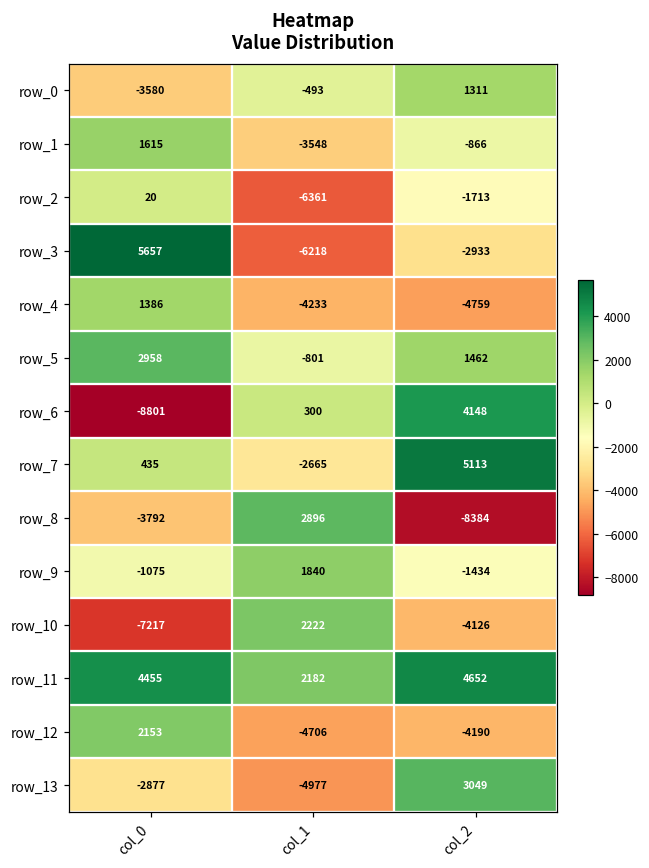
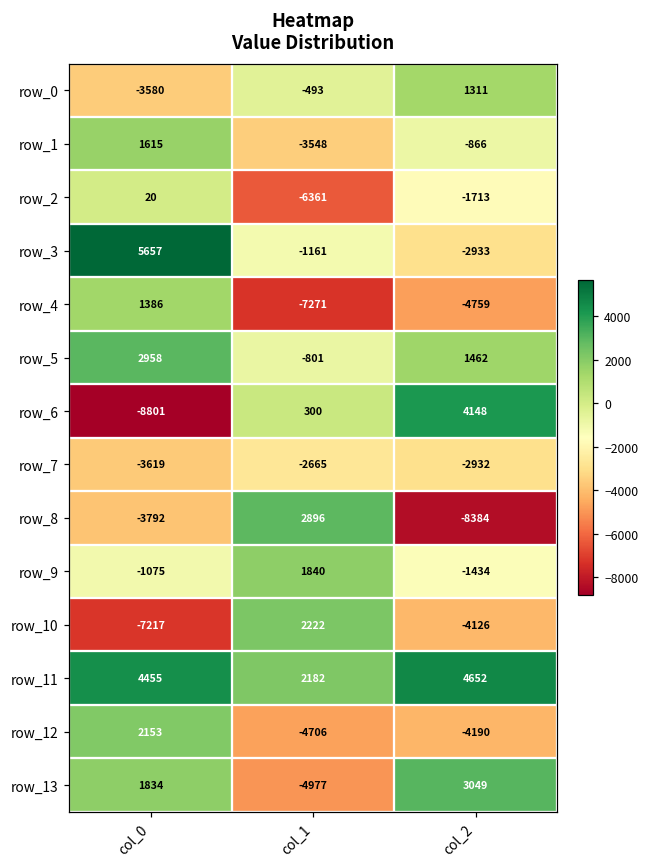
  {
    "row_0": {
      "col_0": -3580,
      "col_1": -493,
      "col_2": 1311
    },
    "row_1": {
      "col_0": 1615,
      "col_1": -3548,
      "col_2": -866
    },
    "row_2": {
      "col_0": 20,
      "col_1": -6361,
      "col_2": -1713
    },
    "row_3": {
      "col_0": 5657,
-     "col_1": -6218,
+     "col_1": -1161,
      "col_2": -2933
    },
    "row_4": {
      "col_0": 1386,
-     "col_1": -4233,
+     "col_1": -7271,
      "col_2": -4759
    },
    "row_5": {
      "col_0": 2958,
      "col_1": -801,
      "col_2": 1462
    },
    "row_6": {
      "col_0": -8801,
      "col_1": 300,
      "col_2": 4148
    },
    "row_7": {
-     "col_0": 435,
+     "col_0": -3619,
      "col_1": -2665,
-     "col_2": 5113
+     "col_2": -2932
    },
    "row_8": {
      "col_0": -3792,
      "col_1": 2896,
      "col_2": -8384
    },
    "row_9": {
      "col_0": -1075,
      "col_1": 1840,
      "col_2": -1434
    },
    "row_10": {
      "col_0": -7217,
      "col_1": 2222,
      "col_2": -4126
    },
    "row_11": {
      "col_0": 4455,
      "col_1": 2182,
      "col_2": 4652
    },
    "row_12": {
      "col_0": 2153,
      "col_1": -4706,
      "col_2": -4190
    },
    "row_13": {
-     "col_0": -2877,
+     "col_0": 1834,
      "col_1": -4977,
      "col_2": 3049
    }
  }
